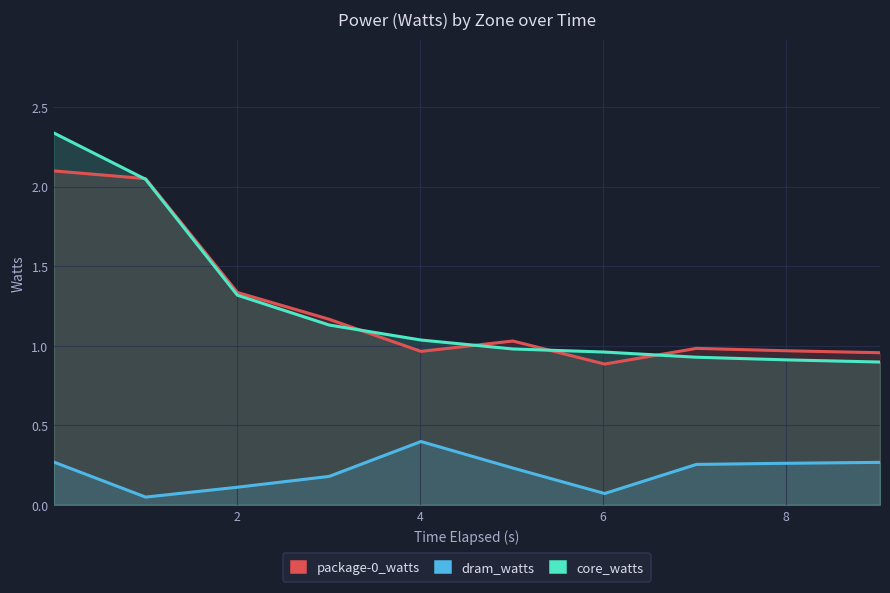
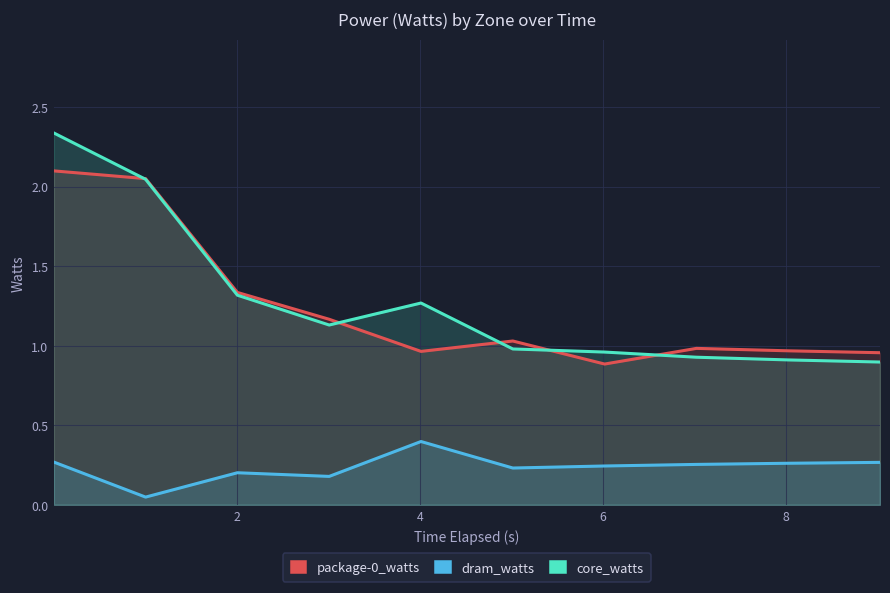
  {
    "package-0_watts": {
      "4": 0.96,
      "6": 0.88
    },
    "dram_watts": {
-     "2": 0.11,
+     "2": 0.20,
      "4": 0.40,
-     "6": 0.07
+     "6": 0.24
    },
    "core_watts": {
-     "4": 1.04,
+     "4": 1.27,
      "6": 0.96
    }
  }
